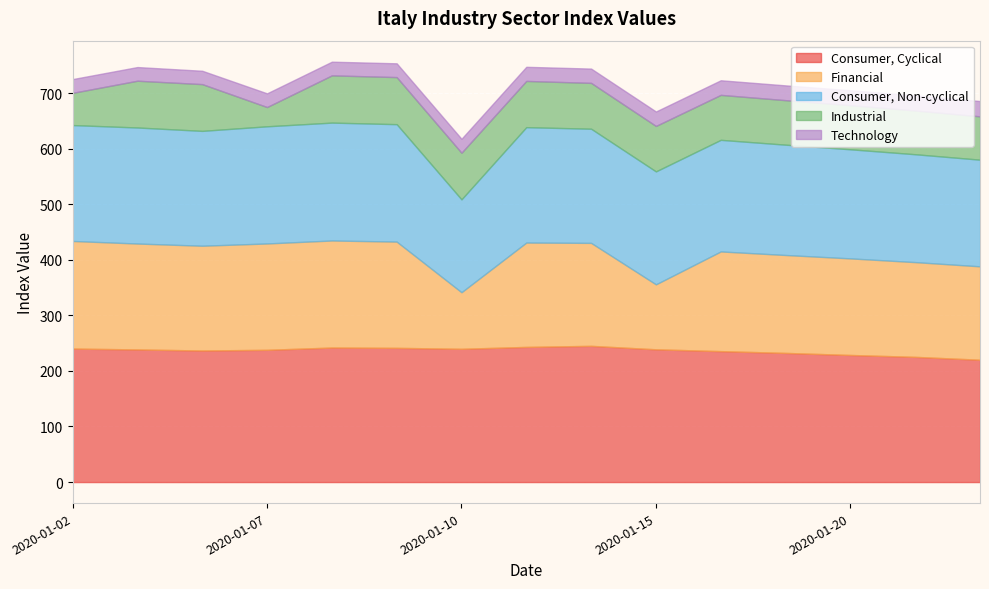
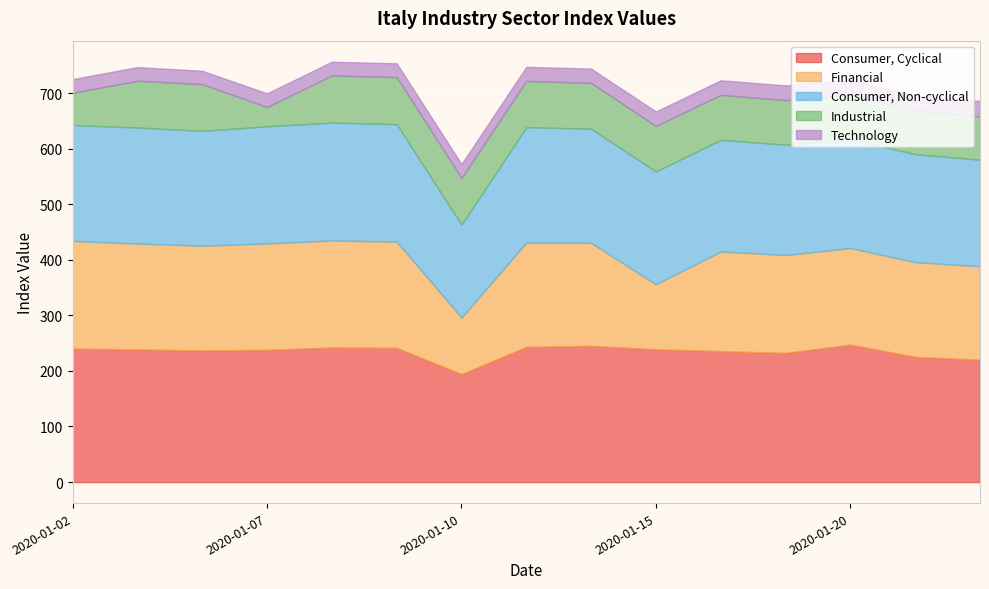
  {
    "Consumer, Cyclical": {
      "2020-01-02": 240,
      "2020-01-07": 240,
-     "2020-01-10": 240,
+     "2020-01-10": 190,
      "2020-01-15": 240,
-     "2020-01-20": 230
+     "2020-01-20": 250
    },
    "Financial": {
      "2020-01-02": 190,
      "2020-01-07": 190,
      "2020-01-10": 100,
      "2020-01-15": 120,
      "2020-01-20": 170
    },
    "Consumer, Non-cyclical": {
      "2020-01-02": 210,
      "2020-01-07": 210,
      "2020-01-10": 170,
      "2020-01-15": 200
    },
    "Industrial": {
      "2020-01-02": 60,
      "2020-01-07": 30,
      "2020-01-10": 80,
      "2020-01-15": 80
    },
    "Technology": {
      "2020-01-02": 20,
      "2020-01-07": 20,
      "2020-01-10": 30,
      "2020-01-15": 30
    }
  }
